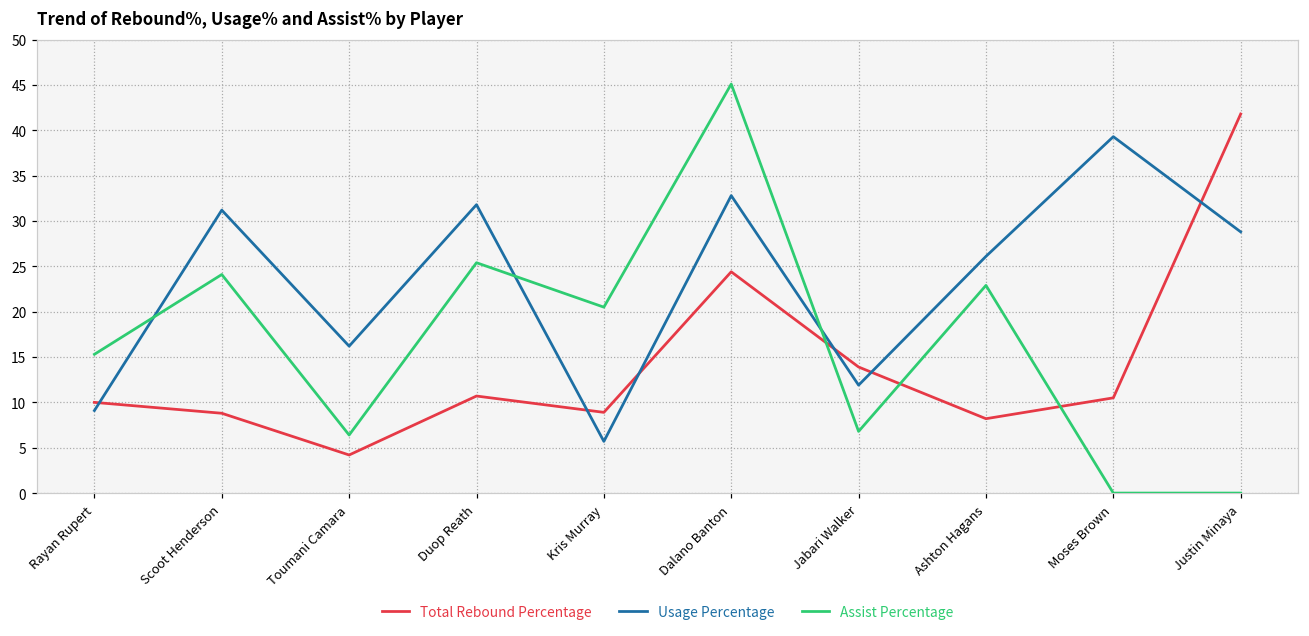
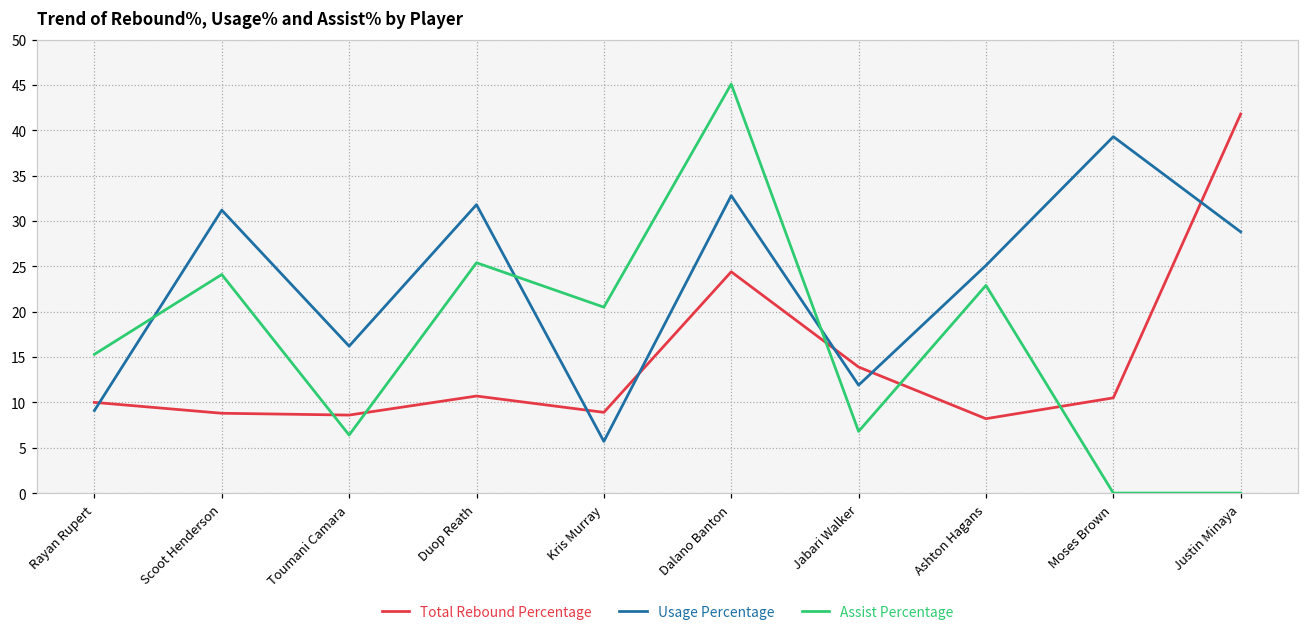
  {
    "Total Rebound Percentage": {
      "Rayan Rupert": 10,
      "Scoot Henderson": 9,
-     "Toumani Camara": 4,
+     "Toumani Camara": 9,
      "Duop Reath": 11,
      "Kris Murray": 9,
      "Dalano Banton": 24,
      "Jabari Walker": 14,
      "Ashton Hagans": 8,
      "Moses Brown": 11,
      "Justin Minaya": 42
    },
    "Usage Percentage": {
      "Rayan Rupert": 9,
      "Scoot Henderson": 31,
      "Toumani Camara": 16,
      "Duop Reath": 32,
      "Kris Murray": 6,
      "Dalano Banton": 33,
      "Jabari Walker": 12,
-     "Ashton Hagans": 26,
+     "Ashton Hagans": 25,
      "Moses Brown": 39,
      "Justin Minaya": 29
    },
    "Assist Percentage": {
      "Rayan Rupert": 15,
      "Scoot Henderson": 24,
      "Toumani Camara": 6,
      "Duop Reath": 25,
      "Kris Murray": 21,
      "Dalano Banton": 45,
      "Jabari Walker": 7,
      "Ashton Hagans": 23,
      "Moses Brown": 0,
      "Justin Minaya": 0
    }
  }
